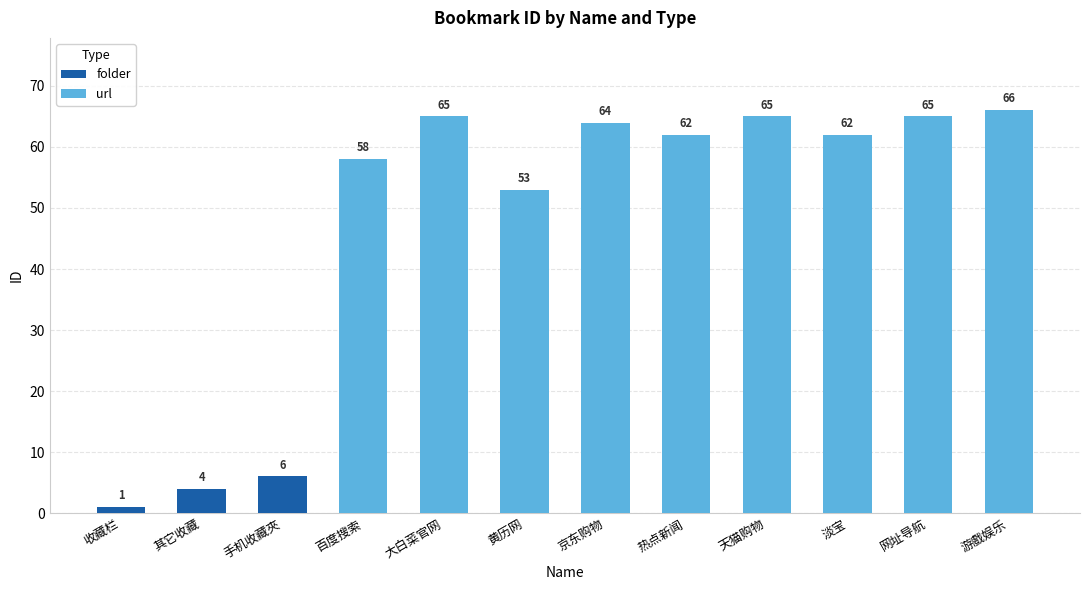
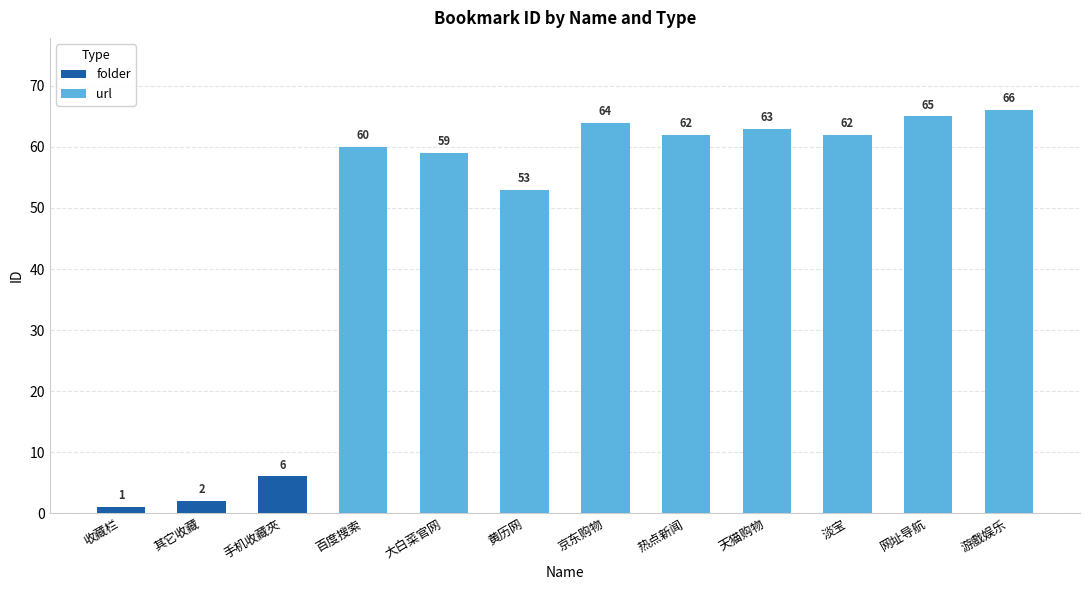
  {
    "folder": {
      "收藏栏": 1,
-     "其它收藏": 4,
+     "其它收藏": 2,
      "手机收藏夾": 6
    },
    "url": {
-     "百度搜索": 58,
-     "大白菜官网": 65,
+     "百度搜索": 60,
+     "大白菜官网": 59,
      "黄历网": 53,
      "京东购物": 64,
      "热点新闻": 62,
-     "天猫购物": 65,
+     "天猫购物": 63,
      "淡宝": 62,
      "网址导航": 65,
      "游戲娱乐": 66
    }
  }
